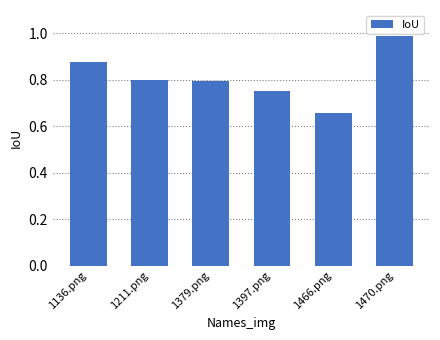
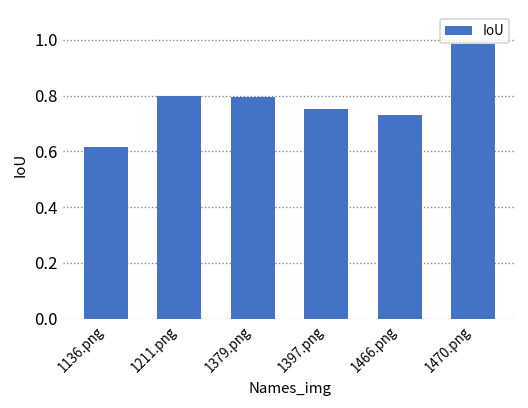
  {
-   "1136.png": 0.88,
+   "1136.png": 0.62,
    "1211.png": 0.80,
    "1379.png": 0.80,
    "1397.png": 0.75,
-   "1466.png": 0.66,
+   "1466.png": 0.73,
    "1470.png": 0.99
  }
